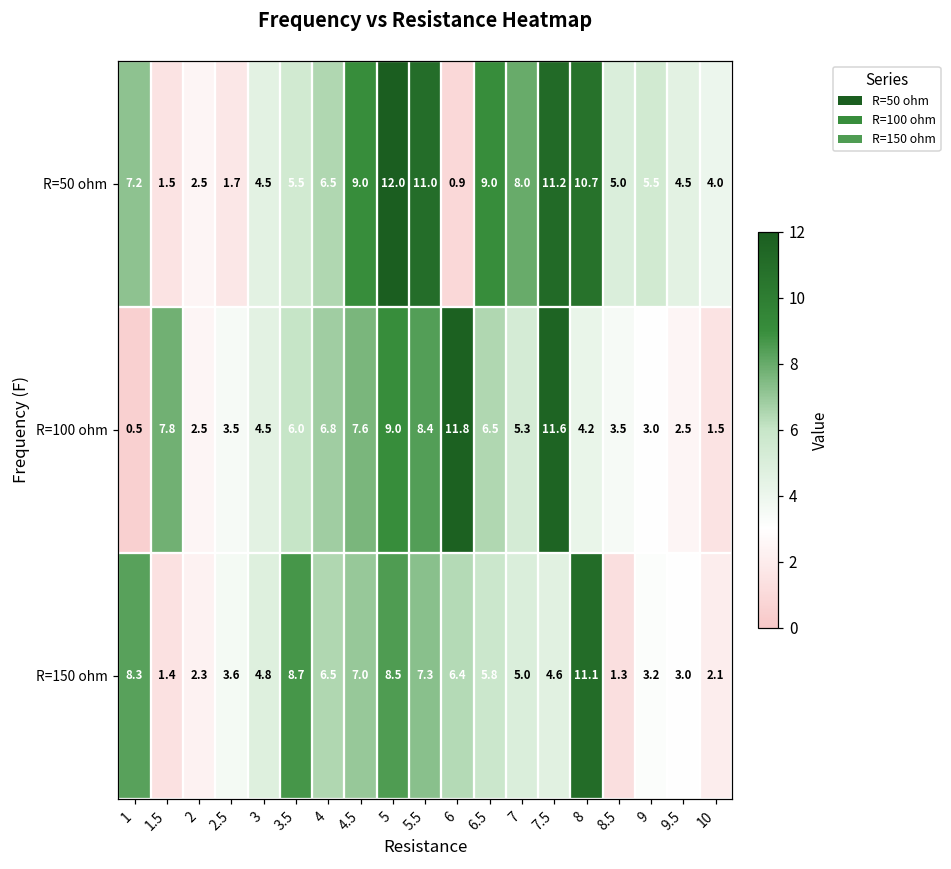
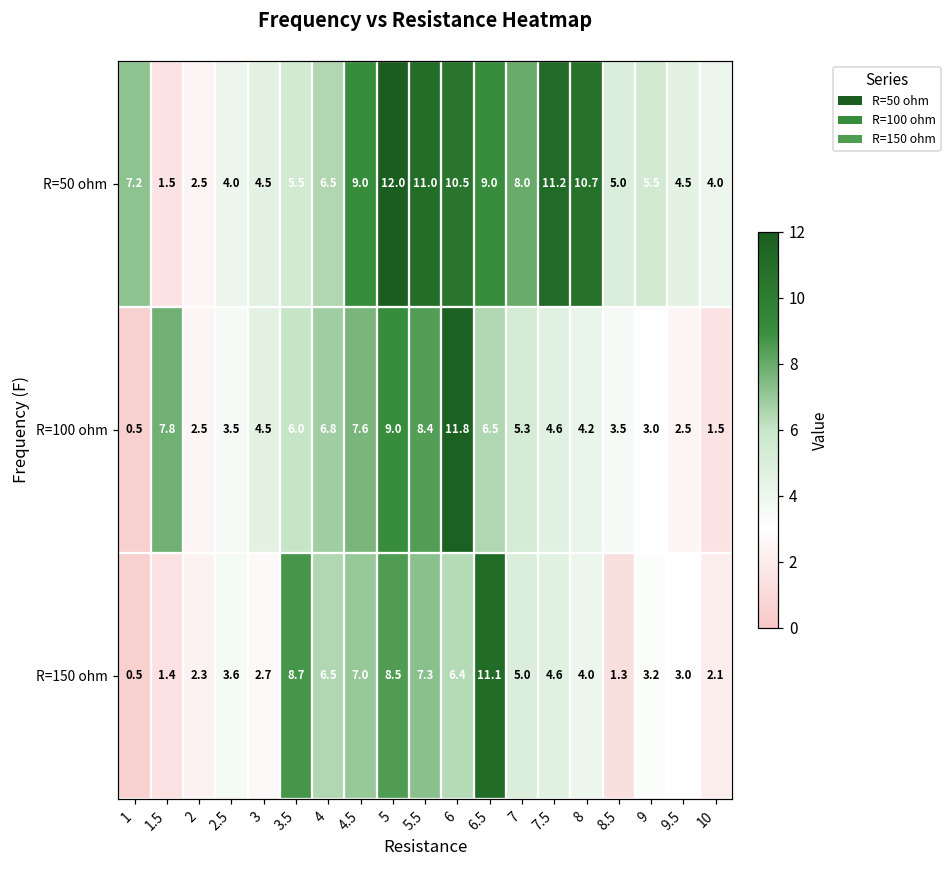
  {
    "R=50 ohm": {
      "1": 7.2,
      "1.5": 1.5,
      "2": 2.5,
-     "2.5": 1.7,
+     "2.5": 4.0,
      "3": 4.5,
      "4": 6.5,
      "4.5": 9.0,
      "5": 12.0,
      "5.5": 11.0,
-     "6": 0.9,
+     "6": 10.5,
      "6.5": 9.0,
      "7": 8.0,
      "7.5": 11.2,
      "8": 10.7,
      "8.5": 5.0,
      "9.5": 4.5,
      "10": 4.0
    },
    "R=100 ohm": {
      "1": 0.5,
      "1.5": 7.8,
      "2": 2.5,
      "2.5": 3.5,
      "3": 4.5,
      "3.5": 6.0,
      "4": 6.8,
      "4.5": 7.6,
      "5": 9.0,
      "5.5": 8.4,
      "6": 11.8,
      "6.5": 6.5,
      "7": 5.3,
-     "7.5": 11.6,
+     "7.5": 4.6,
      "8": 4.2,
      "8.5": 3.5,
      "9": 3.0,
      "9.5": 2.5,
      "10": 1.5
    },
    "R=150 ohm": {
-     "1": 8.3,
+     "1": 0.5,
      "1.5": 1.4,
      "2": 2.3,
      "2.5": 3.6,
-     "3": 4.8,
+     "3": 2.7,
      "3.5": 8.7,
      "4": 6.5,
      "4.5": 7.0,
      "5": 8.5,
      "5.5": 7.3,
      "6": 6.4,
-     "6.5": 5.8,
+     "6.5": 11.1,
      "7": 5.0,
      "7.5": 4.6,
-     "8": 11.1,
+     "8": 4.0,
      "8.5": 1.3,
      "9": 3.2,
      "9.5": 3.0,
      "10": 2.1
    }
  }
